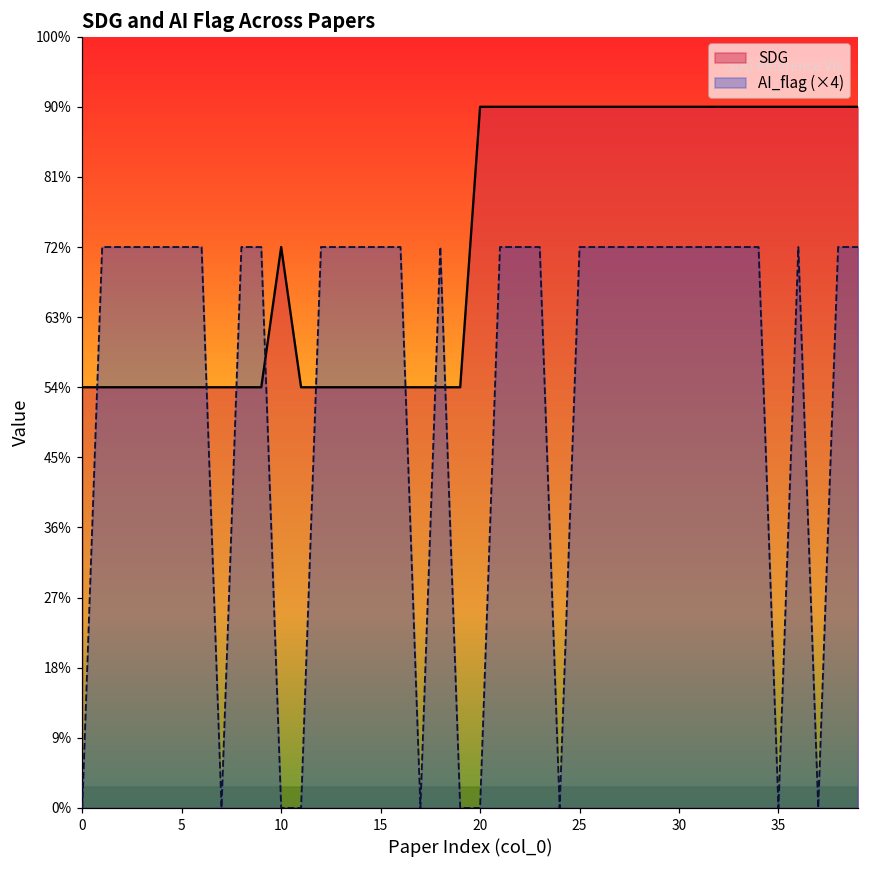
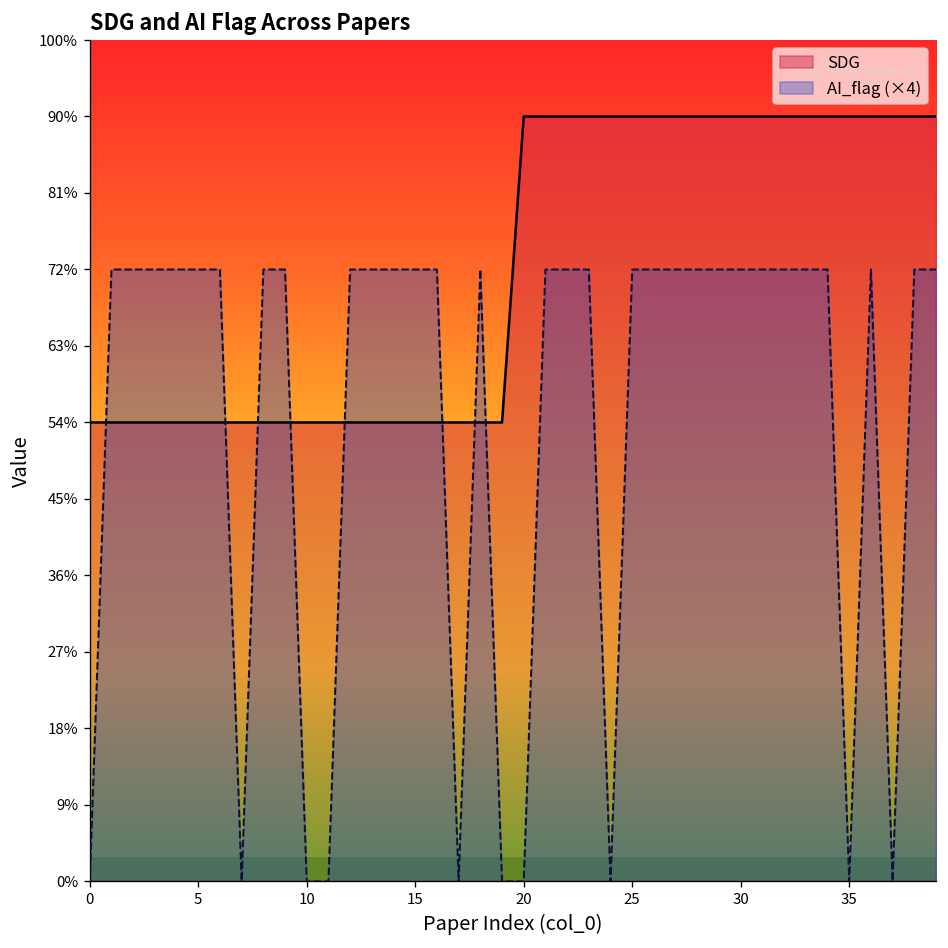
  {
    "SDG": {
      "0": "55%",
      "5": "55%",
-     "10": "73%",
+     "10": "55%",
      "15": "55%",
      "20": "91%",
      "25": "91%",
      "30": "91%",
      "35": "91%"
    },
    "AI_flag (×4)": {
      "5": "73%",
      "15": "73%",
      "25": "73%",
      "30": "73%"
    }
  }
